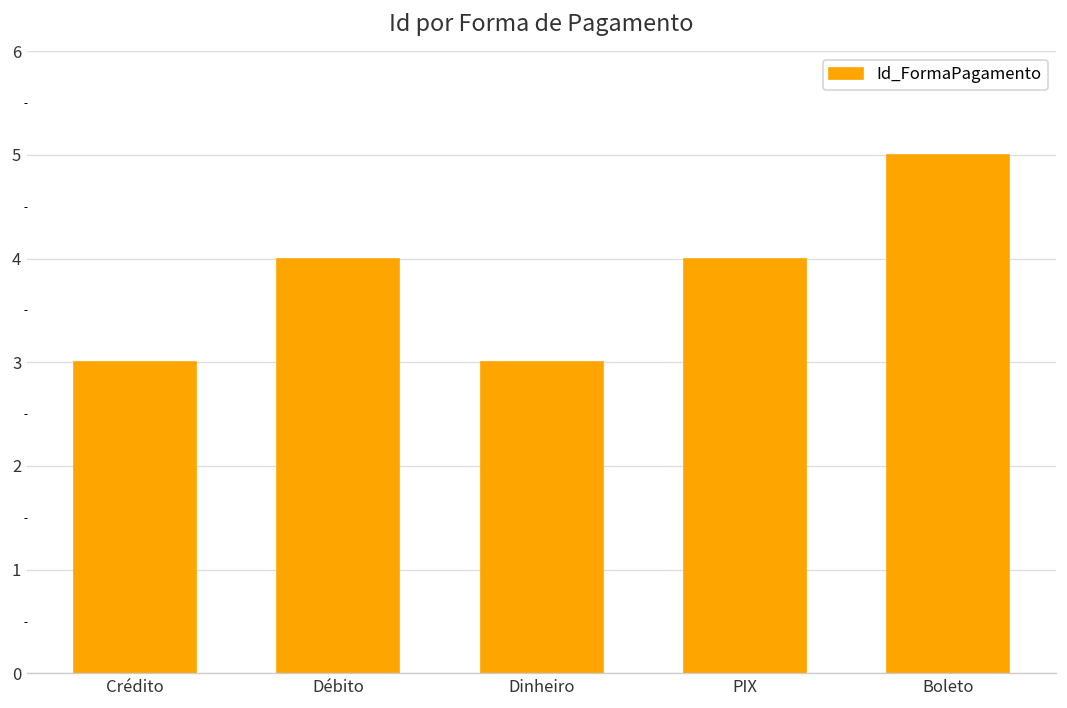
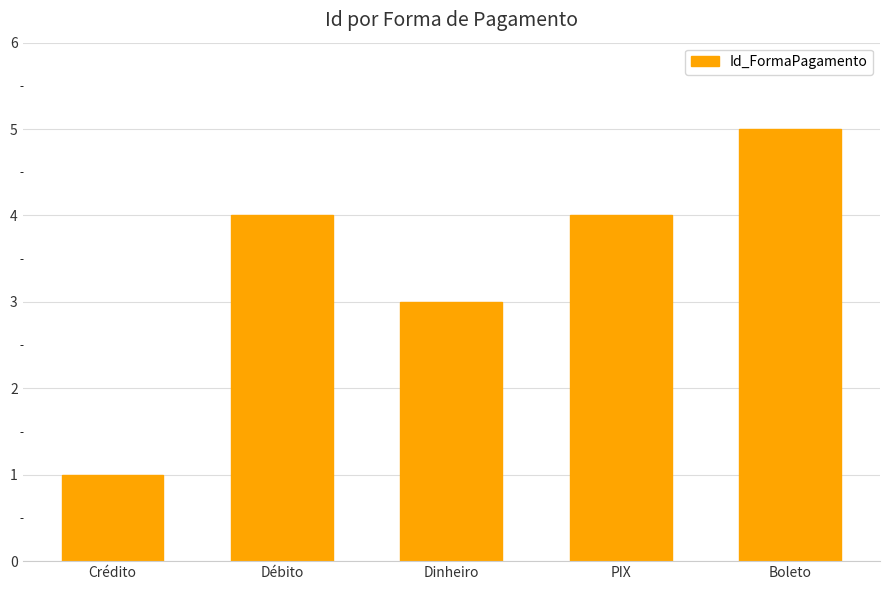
  {
-   "Crédito": 3,
+   "Crédito": 1,
    "Débito": 4,
    "Dinheiro": 3,
    "PIX": 4,
    "Boleto": 5
  }
